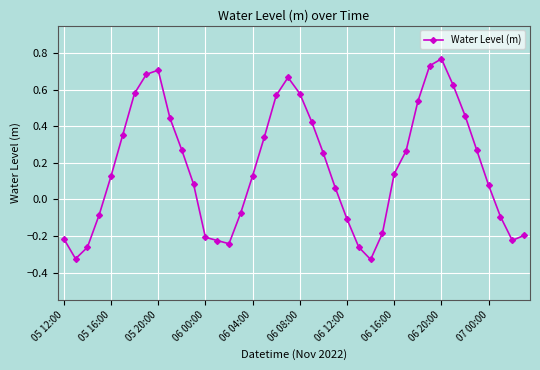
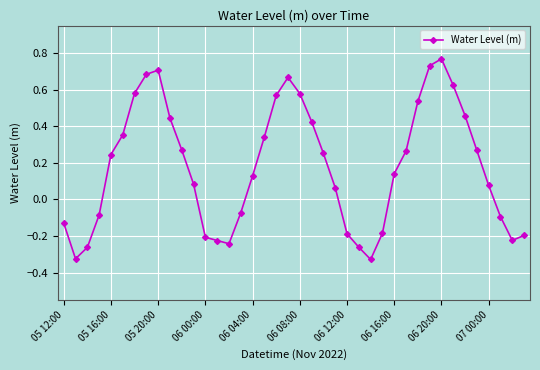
  {
-   "05 12:00": -0.21,
-   "05 16:00": 0.13,
+   "05 12:00": -0.13,
+   "05 16:00": 0.25,
    "05 20:00": 0.71,
    "06 00:00": -0.21,
    "06 04:00": 0.13,
    "06 08:00": 0.58,
-   "06 12:00": -0.11,
+   "06 12:00": -0.19,
    "06 16:00": 0.14,
    "06 20:00": 0.77,
    "07 00:00": 0.08
  }
